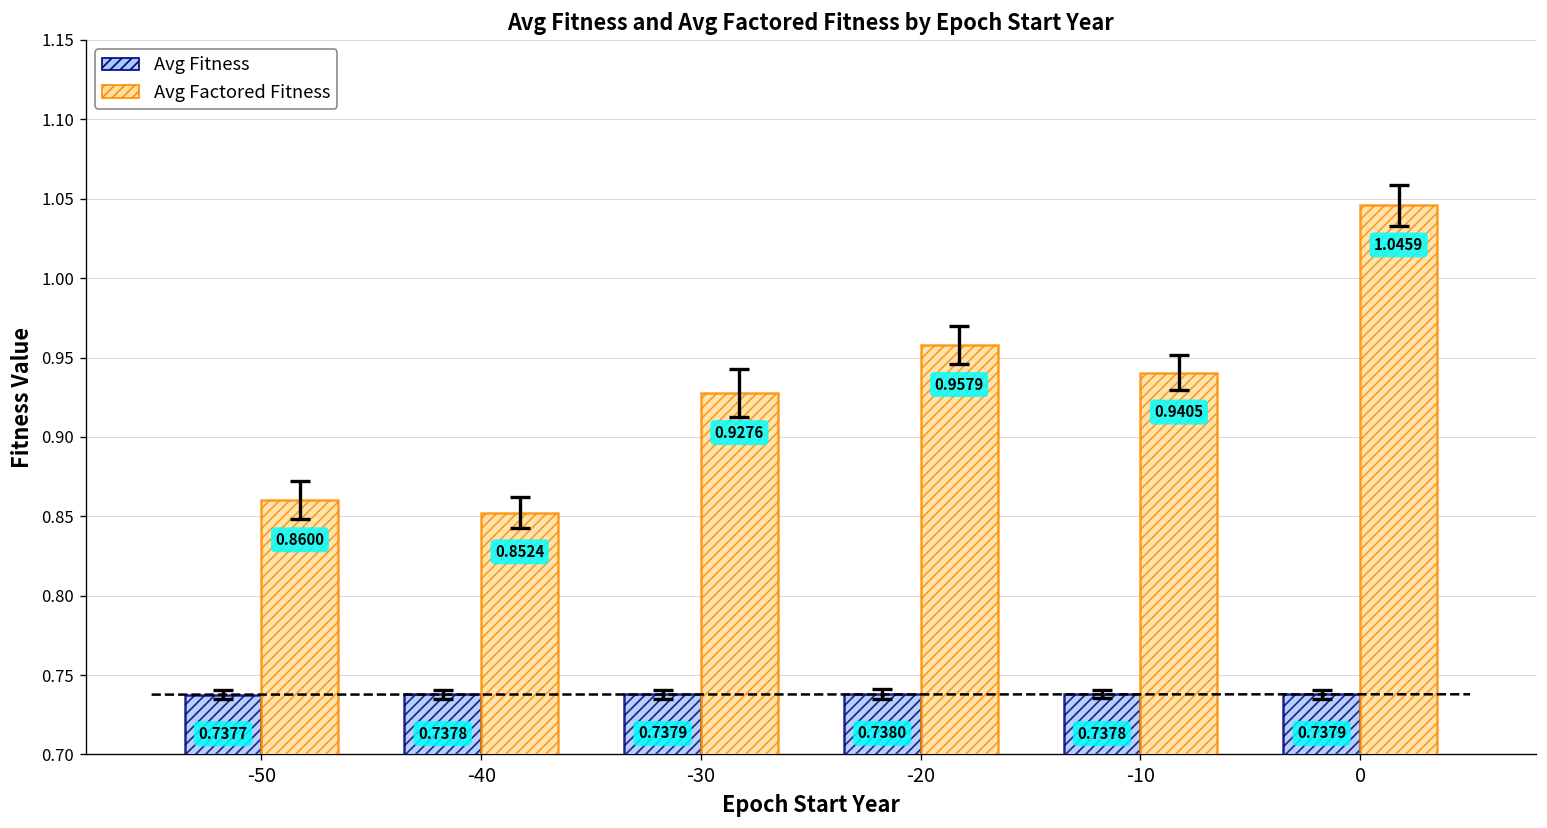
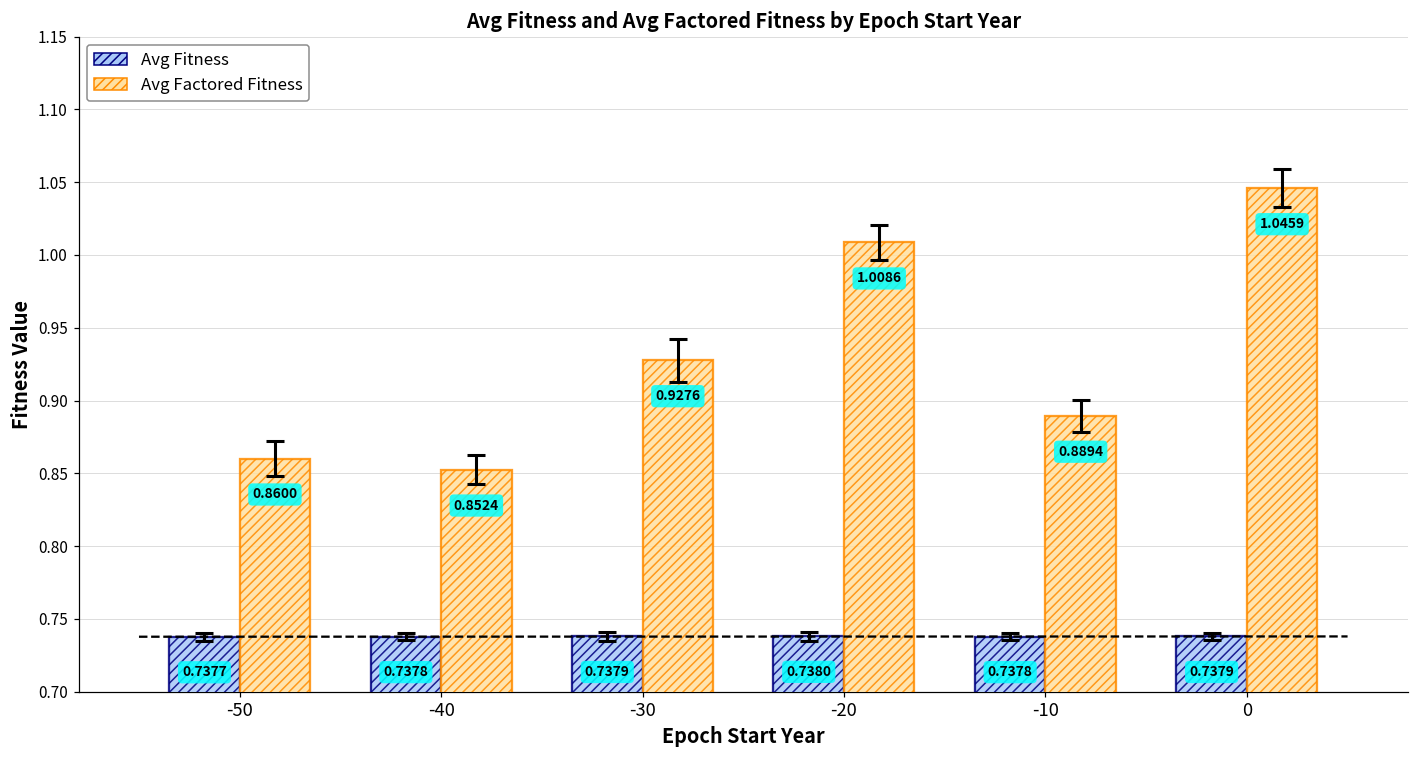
  {
    "Avg Factored Fitness": {
-     "-20": 0.9579,
-     "-10": 0.9405
+     "-20": 1.0086,
+     "-10": 0.8894
    }
  }
